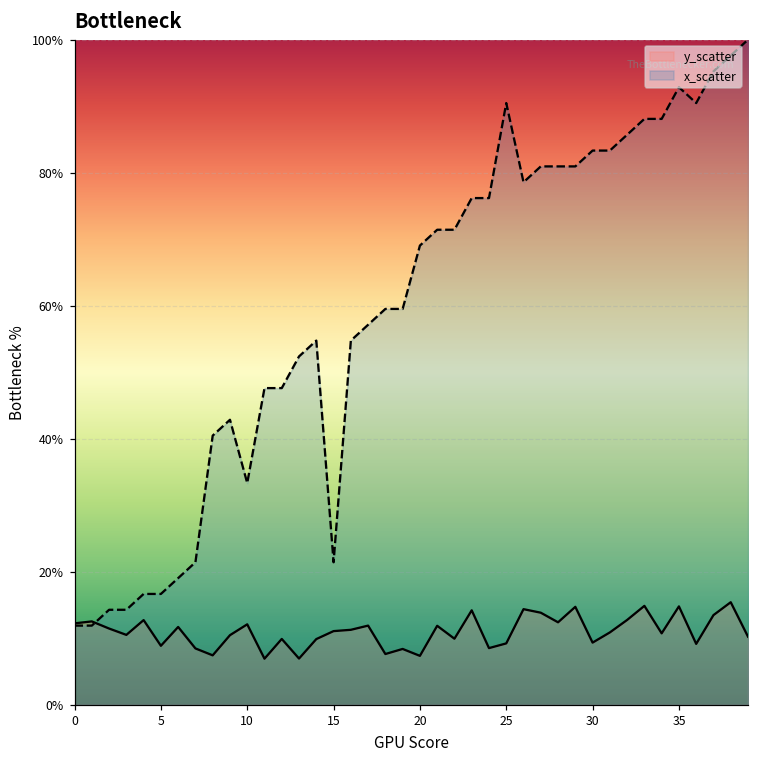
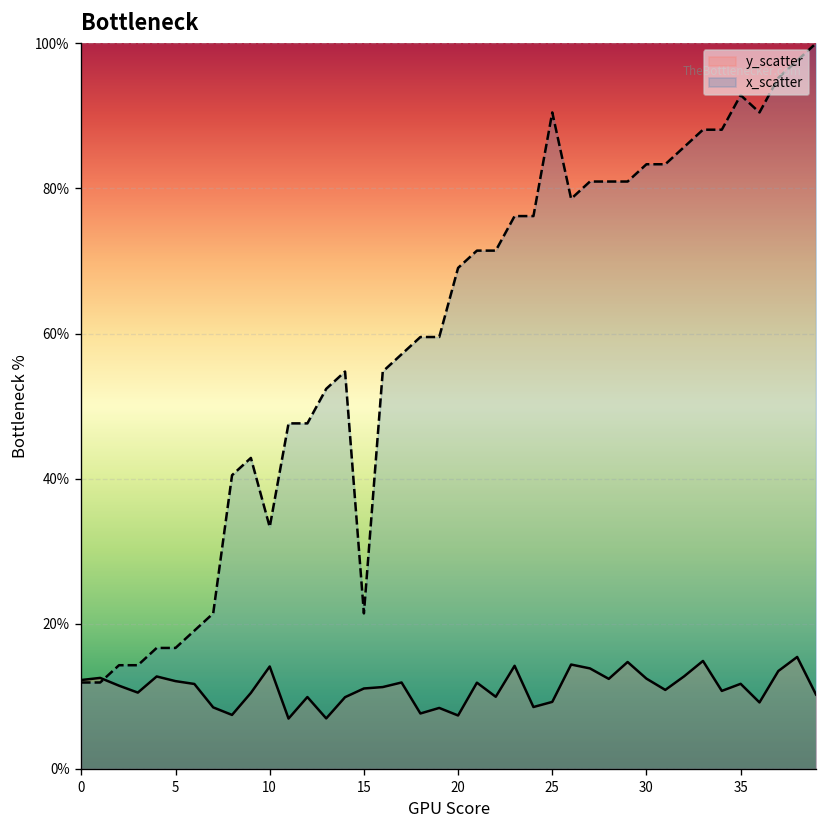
  {
    "y_scatter": {
-     "5": "9%",
-     "10": "12%",
+     "5": "12%",
+     "10": "14%",
      "15": "11%",
      "20": "7%",
      "25": "9%",
-     "30": "9%",
-     "35": "15%"
+     "30": "12%",
+     "35": "12%"
    },
    "x_scatter": {
      "5": "17%",
      "10": "33%",
      "15": "21%",
      "20": "69%",
      "25": "90%",
      "30": "83%",
      "35": "93%"
    }
  }
